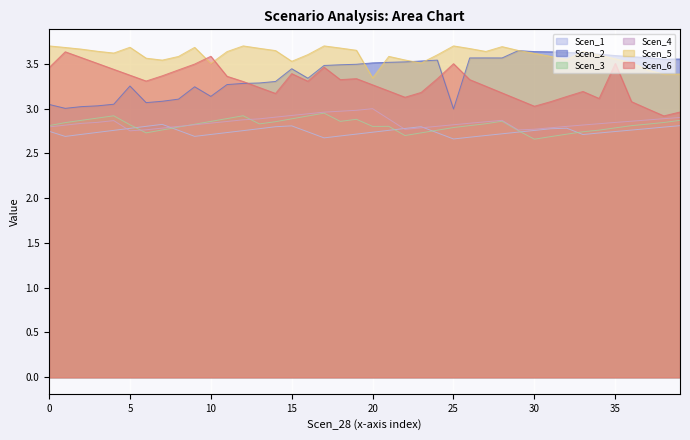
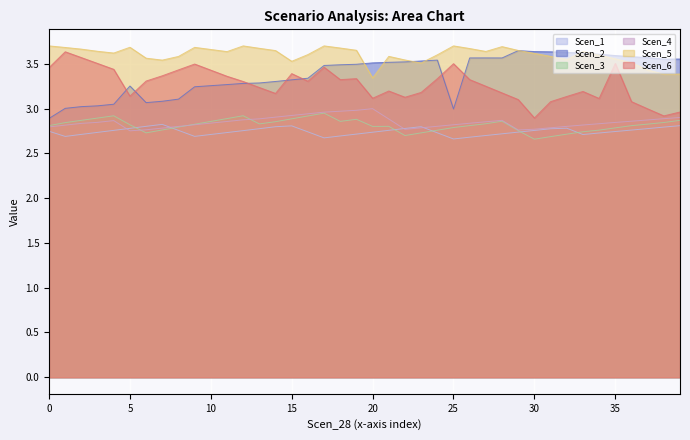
  {
    "Scen_2": {
-     "0": 3.0,
+     "0": 2.9,
      "5": 3.3,
-     "10": 3.1,
-     "15": 3.4,
+     "10": 3.3,
+     "15": 3.3,
      "20": 3.5,
      "25": 3.0
    },
    "Scen_3": {
      "5": 2.8,
      "15": 2.9,
      "20": 2.8,
      "25": 2.8,
      "30": 2.7,
      "35": 2.8
    },
    "Scen_5": {
      "0": 3.7,
      "5": 3.7,
-     "10": 3.5,
+     "10": 3.7,
      "15": 3.5,
      "20": 3.3,
      "25": 3.7
    },
    "Scen_6": {
      "0": 3.5,
-     "5": 3.4,
-     "10": 3.6,
+     "5": 3.1,
+     "10": 3.4,
      "15": 3.4,
-     "20": 3.3,
+     "20": 3.1,
      "25": 3.5,
-     "30": 3.0
+     "30": 2.9
    }
  }
